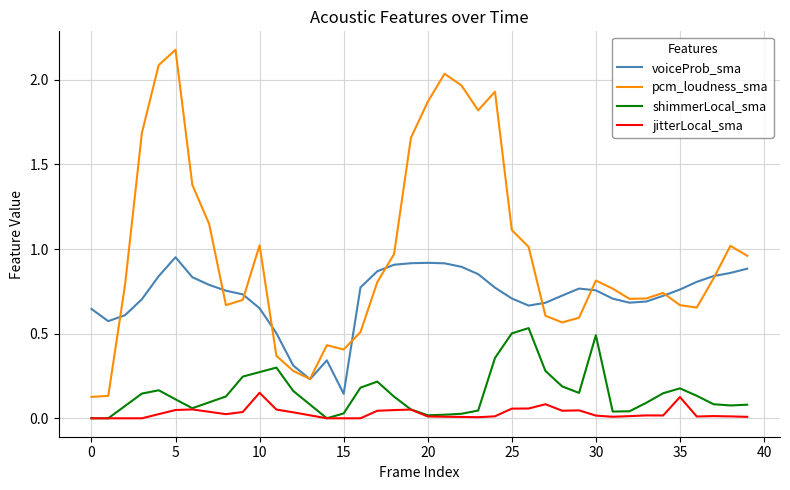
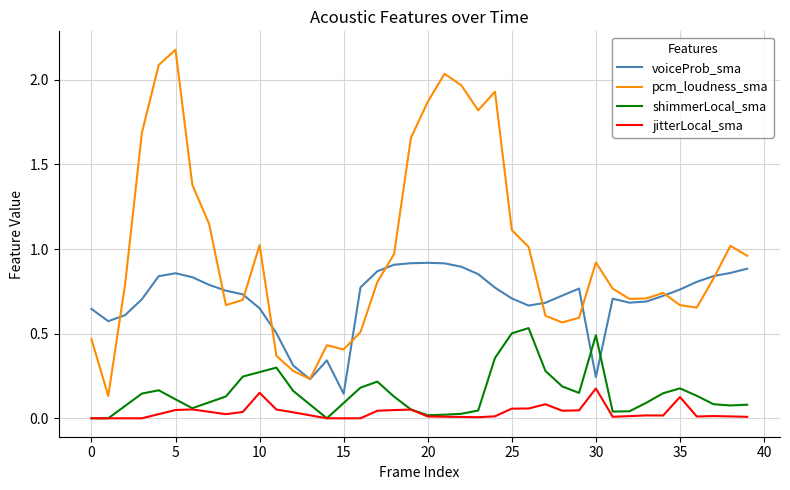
  {
    "voiceProb_sma": {
      "0": 0.65,
-     "5": 0.95,
+     "5": 0.86,
      "10": 0.65,
      "15": 0.14,
      "20": 0.92,
      "25": 0.71,
-     "30": 0.76,
+     "30": 0.24,
      "35": 0.76
    },
    "pcm_loudness_sma": {
-     "0": 0.13,
+     "0": 0.47,
      "5": 2.18,
      "10": 1.02,
      "15": 0.41,
      "20": 1.87,
      "25": 1.11,
-     "30": 0.81,
+     "30": 0.92,
      "35": 0.67
    },
    "shimmerLocal_sma": {
      "5": 0.11,
      "10": 0.27,
-     "15": 0.03,
+     "15": 0.09,
      "25": 0.50,
      "30": 0.49,
      "35": 0.18
    },
    "jitterLocal_sma": {
      "5": 0.05,
      "10": 0.15,
      "15": 0.00,
      "25": 0.06,
-     "30": 0.02,
+     "30": 0.18,
      "35": 0.13
    }
  }
